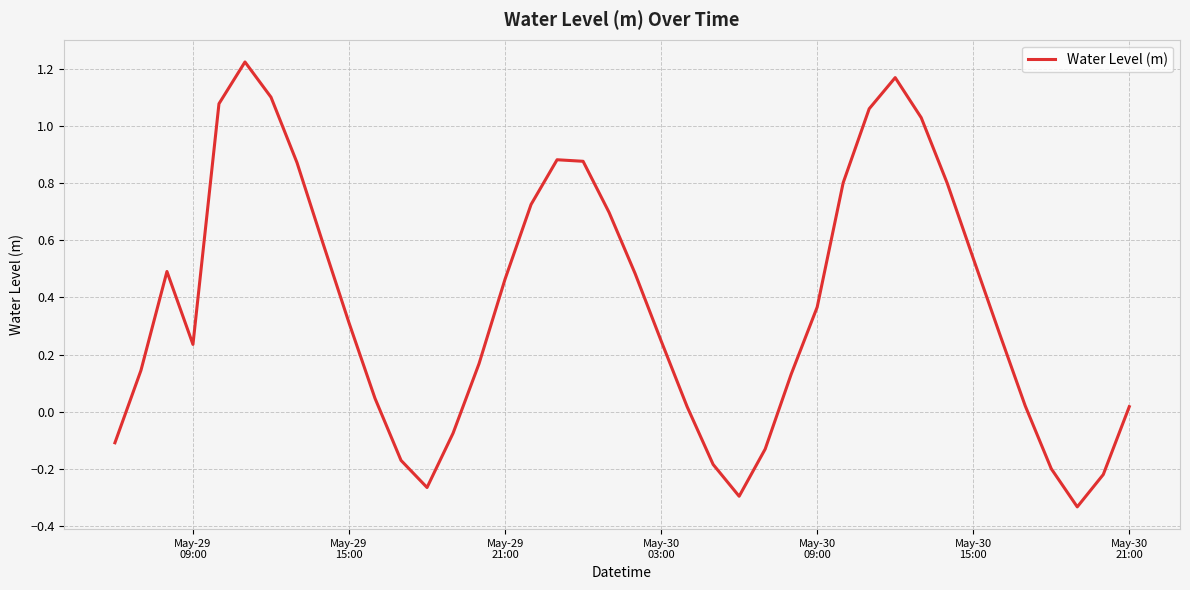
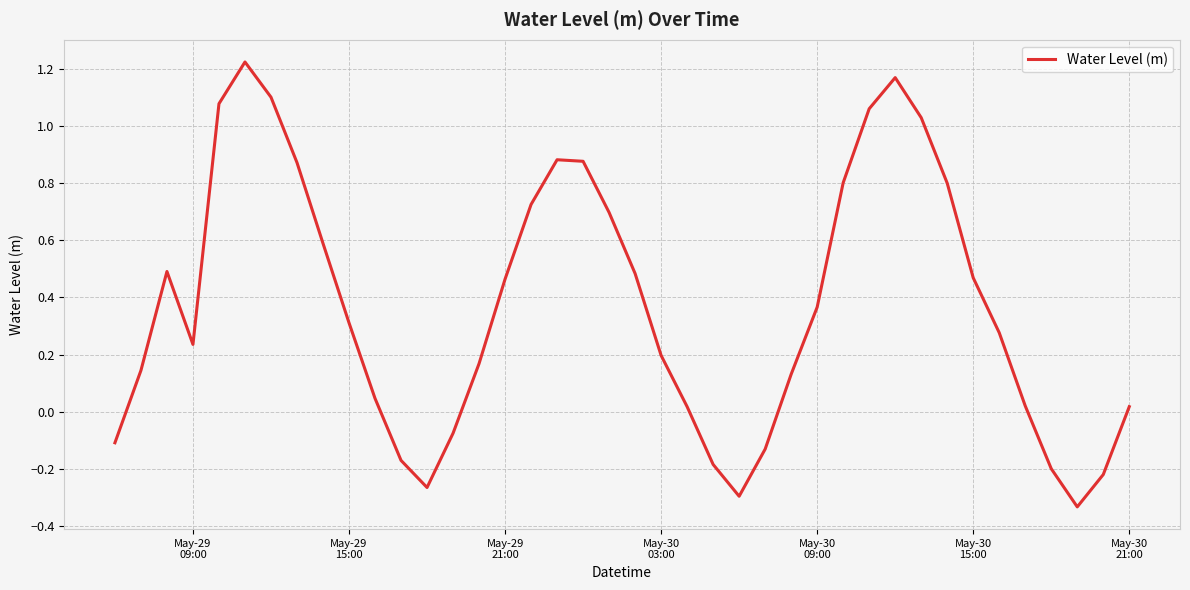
  {
    "May-29 09:00": 0.24,
    "May-29 15:00": 0.31,
    "May-29 21:00": 0.46,
-   "May-30 03:00": 0.25,
+   "May-30 03:00": 0.20,
    "May-30 09:00": 0.37,
-   "May-30 15:00": 0.54,
+   "May-30 15:00": 0.47,
    "May-30 21:00": 0.02
  }
